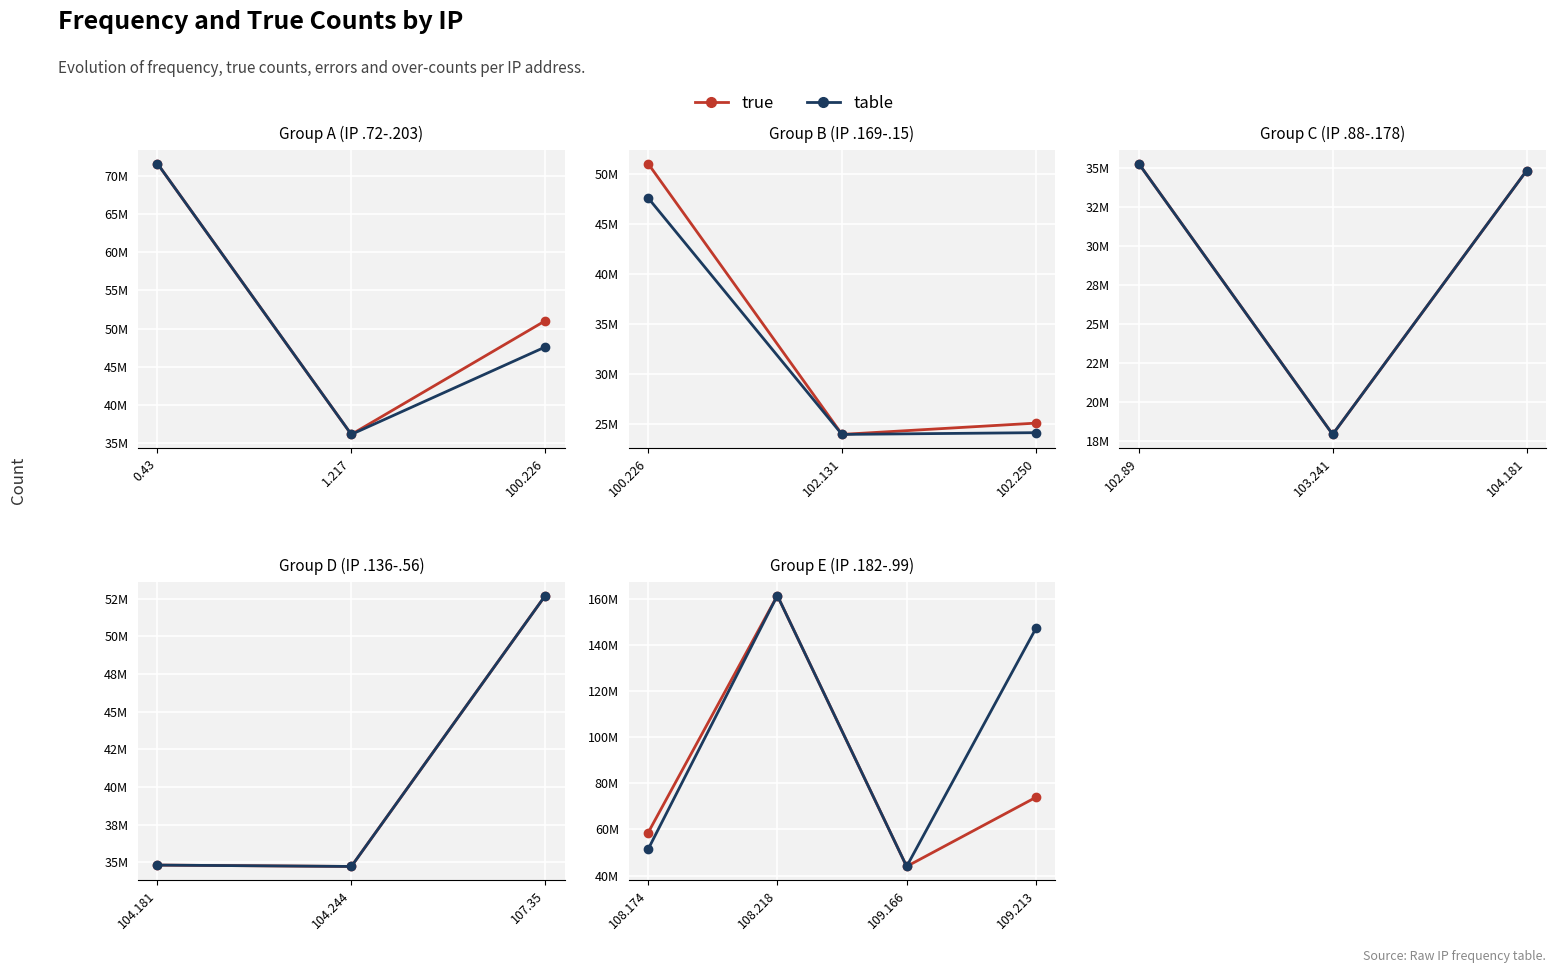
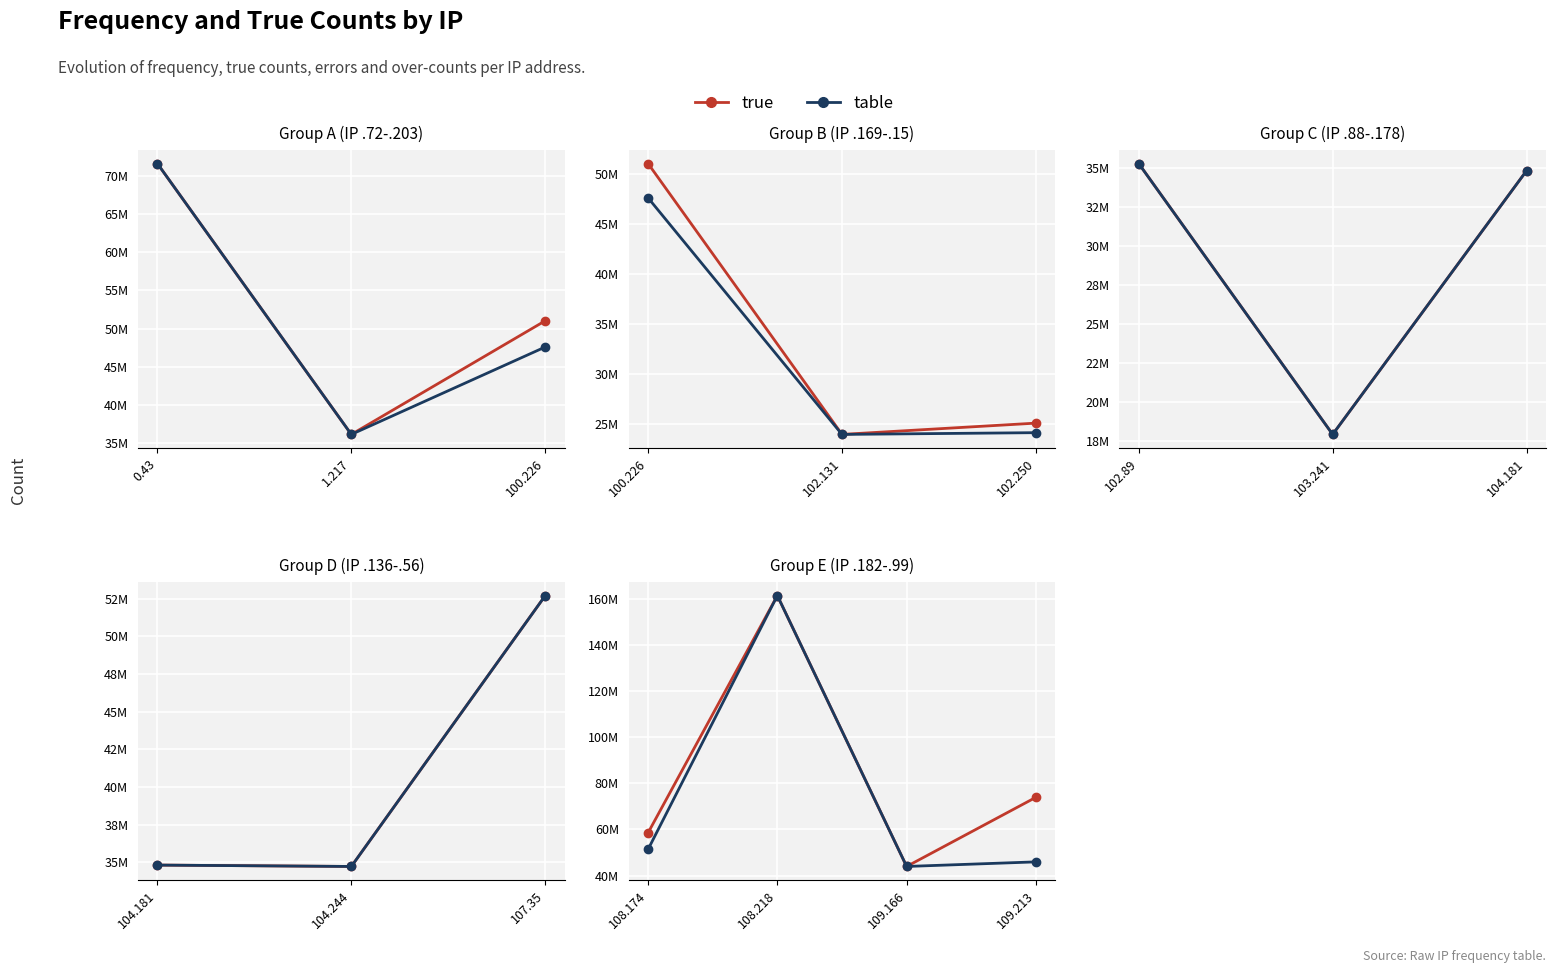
  {
    "Group A (IP .72-.203)": {
      "true": {
        "100.226": 51000000
      },
      "table": {
        "100.226": 48000000
      }
    },
    "Group B (IP .169-.15)": {
      "true": {
        "100.226": 51000000,
        "102.250": 25100000
      },
      "table": {
        "100.226": 47600000,
        "102.250": 24200000
      }
    },
    "Group E (IP .182-.99)": {
      "true": {
        "108.174": 59000000,
        "109.213": 74000000
      },
      "table": {
        "108.174": 51000000,
-       "109.213": 147000000
+       "109.213": 46000000
      }
    }
  }
